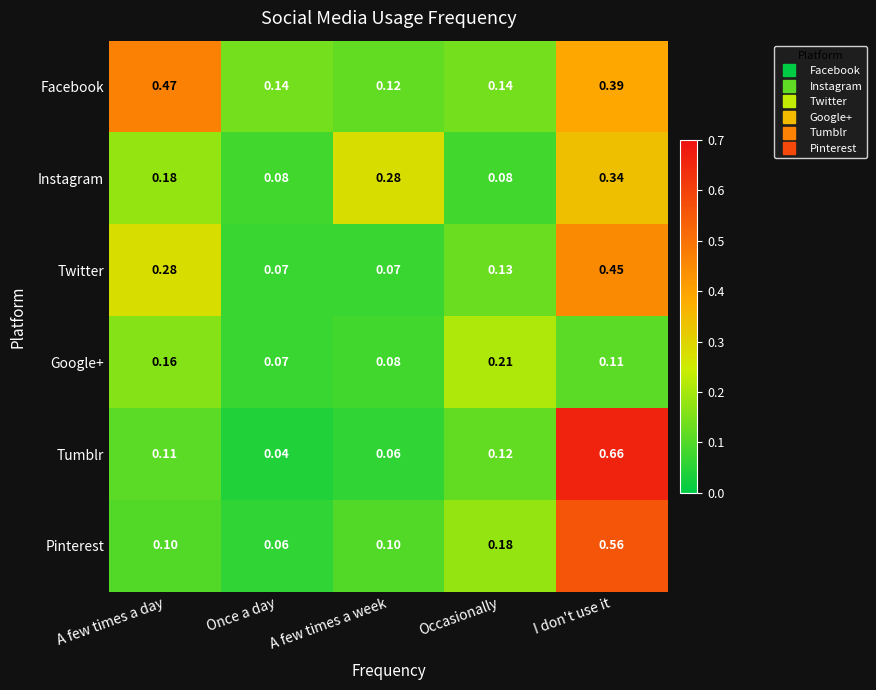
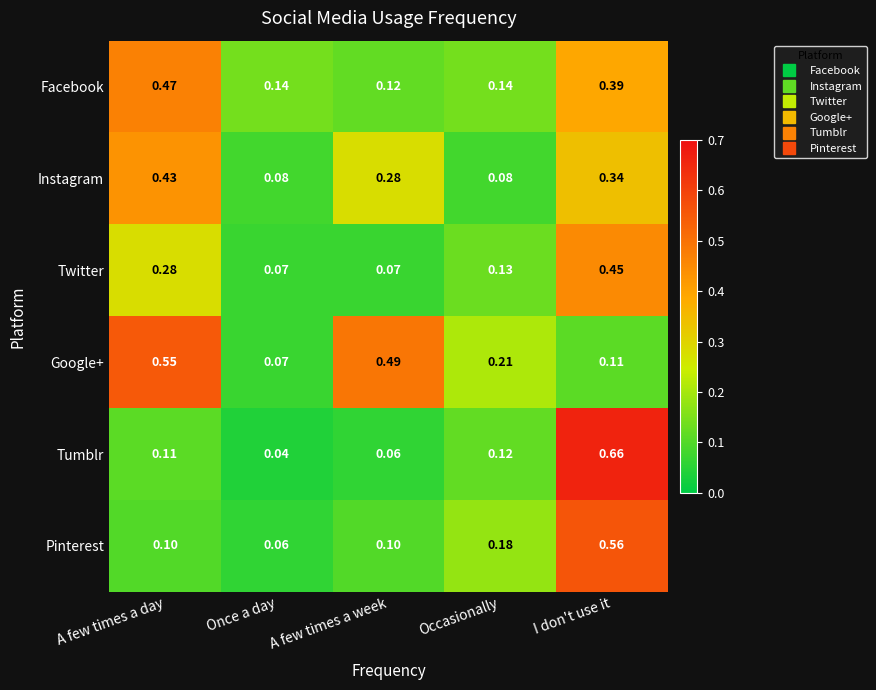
  {
    "Facebook": {
      "A few times a day": 0.47,
      "Once a day": 0.14,
      "A few times a week": 0.12,
      "Occasionally": 0.14,
      "I don't use it": 0.39
    },
    "Instagram": {
-     "A few times a day": 0.18,
+     "A few times a day": 0.43,
      "Once a day": 0.08,
      "A few times a week": 0.28,
      "Occasionally": 0.08,
      "I don't use it": 0.34
    },
    "Twitter": {
      "A few times a day": 0.28,
      "Once a day": 0.07,
      "A few times a week": 0.07,
      "Occasionally": 0.13,
      "I don't use it": 0.45
    },
    "Google+": {
-     "A few times a day": 0.16,
+     "A few times a day": 0.55,
      "Once a day": 0.07,
-     "A few times a week": 0.08,
+     "A few times a week": 0.49,
      "Occasionally": 0.21,
      "I don't use it": 0.11
    },
    "Tumblr": {
      "A few times a day": 0.11,
      "Once a day": 0.04,
      "A few times a week": 0.06,
      "Occasionally": 0.12,
      "I don't use it": 0.66
    },
    "Pinterest": {
      "A few times a day": 0.10,
      "Once a day": 0.06,
      "A few times a week": 0.10,
      "Occasionally": 0.18,
      "I don't use it": 0.56
    }
  }
